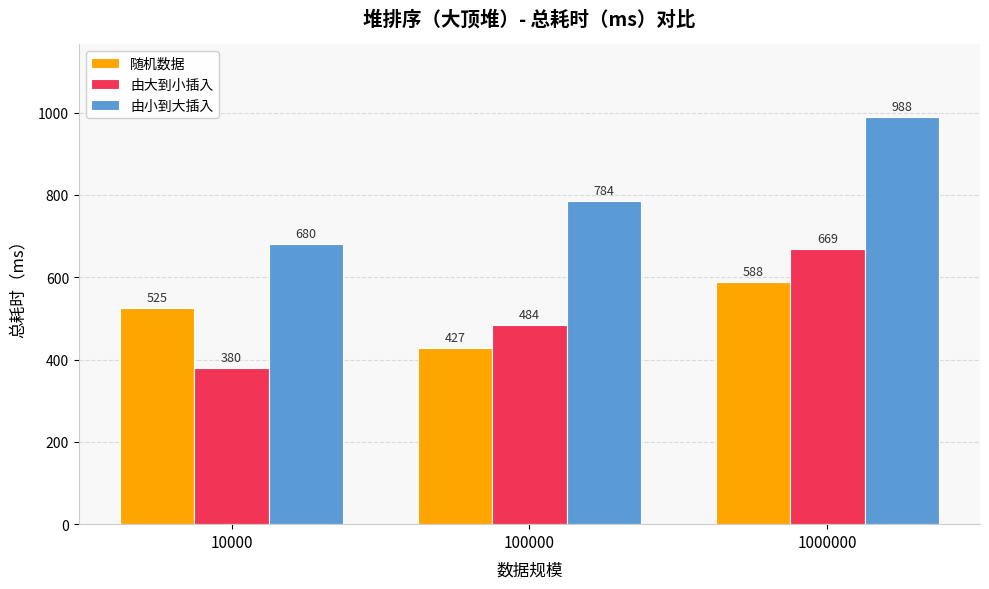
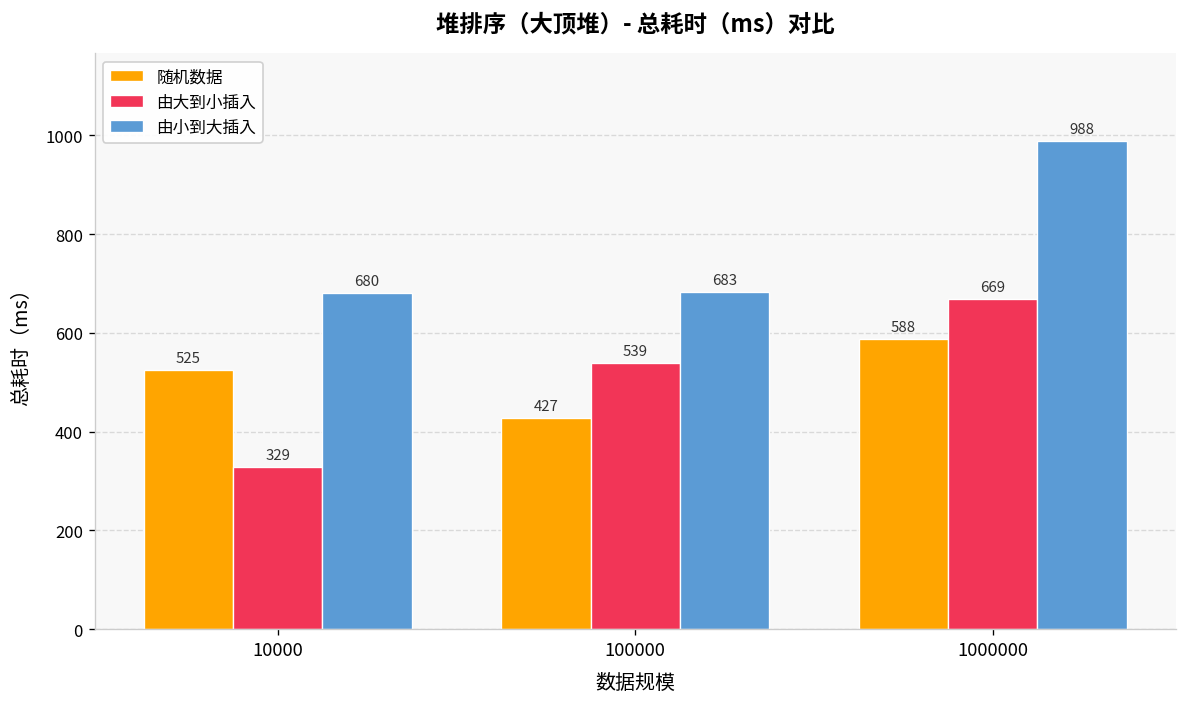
  {
    "随机数据": {
      "10000": 525,
      "100000": 427,
      "1000000": 588
    },
    "由大到小插入": {
-     "10000": 380,
-     "100000": 484,
+     "10000": 329,
+     "100000": 539,
      "1000000": 669
    },
    "由小到大插入": {
      "10000": 680,
-     "100000": 784,
+     "100000": 683,
      "1000000": 988
    }
  }
